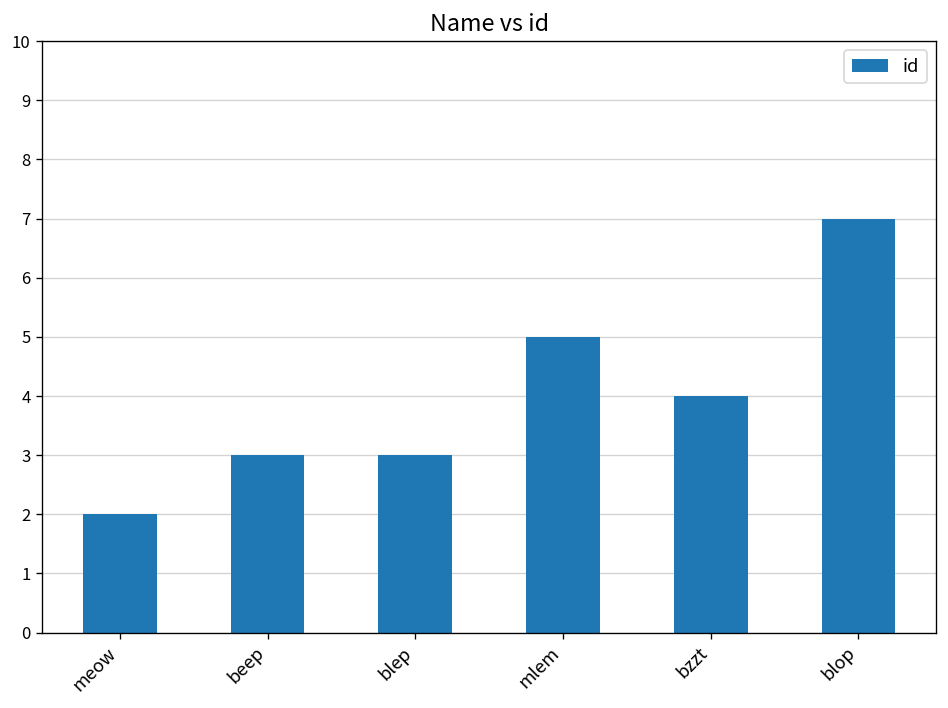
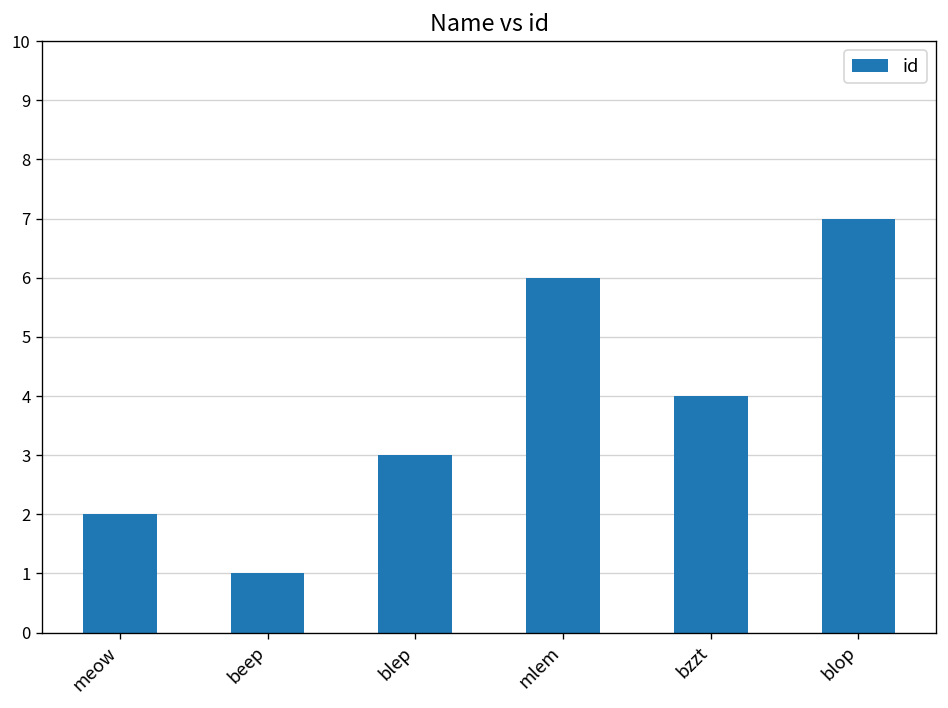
  {
    "meow": 2,
-   "beep": 3,
+   "beep": 1,
    "blep": 3,
-   "mlem": 5,
+   "mlem": 6,
    "bzzt": 4,
    "blop": 7
  }
